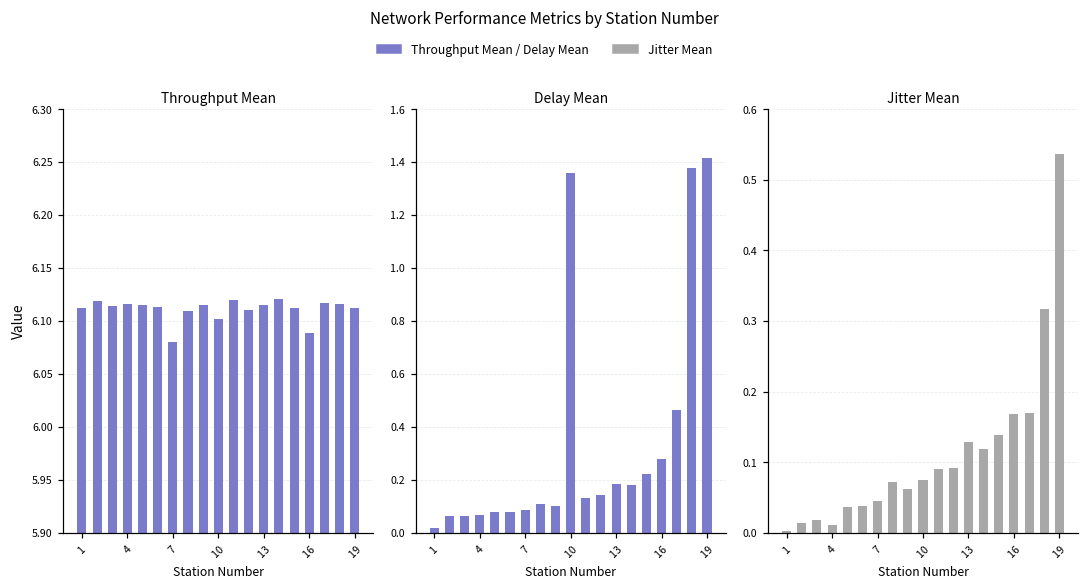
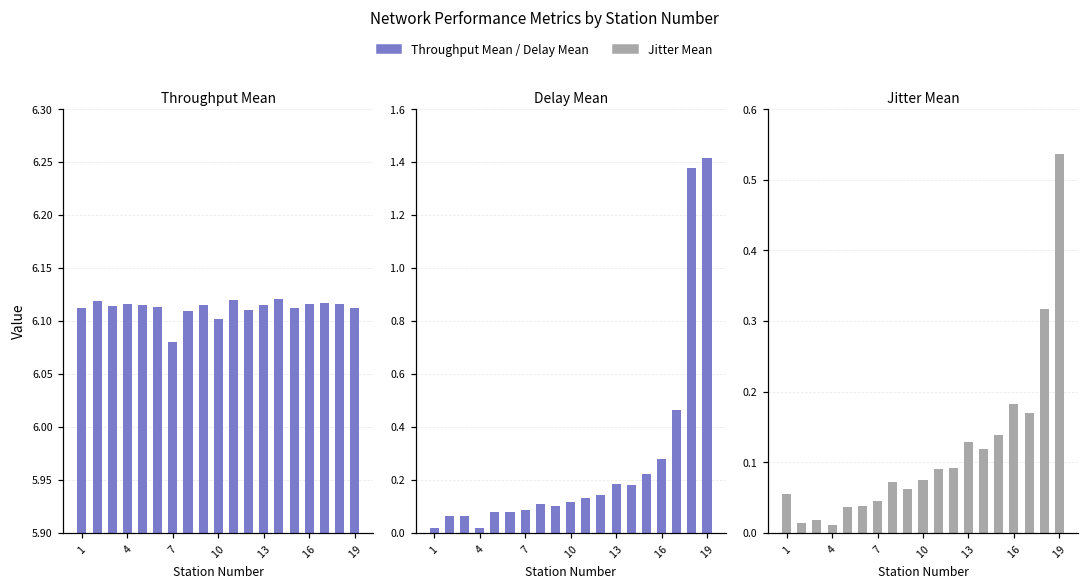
  {
    "Throughput Mean": {
      "1": 6.11,
      "4": 6.12,
      "7": 6.08,
      "10": 6.10,
      "13": 6.11,
-     "16": 6.09,
+     "16": 6.12,
      "19": 6.11
    },
    "Delay Mean": {
      "1": 0.02,
-     "4": 0.07,
+     "4": 0.02,
      "7": 0.09,
-     "10": 1.36,
+     "10": 0.12,
      "13": 0.19,
      "16": 0.28,
      "19": 1.42
    },
    "Jitter Mean": {
-     "1": 0.00,
+     "1": 0.06,
      "4": 0.01,
      "7": 0.05,
      "10": 0.08,
      "13": 0.13,
-     "16": 0.17,
+     "16": 0.18,
      "19": 0.54
    }
  }
